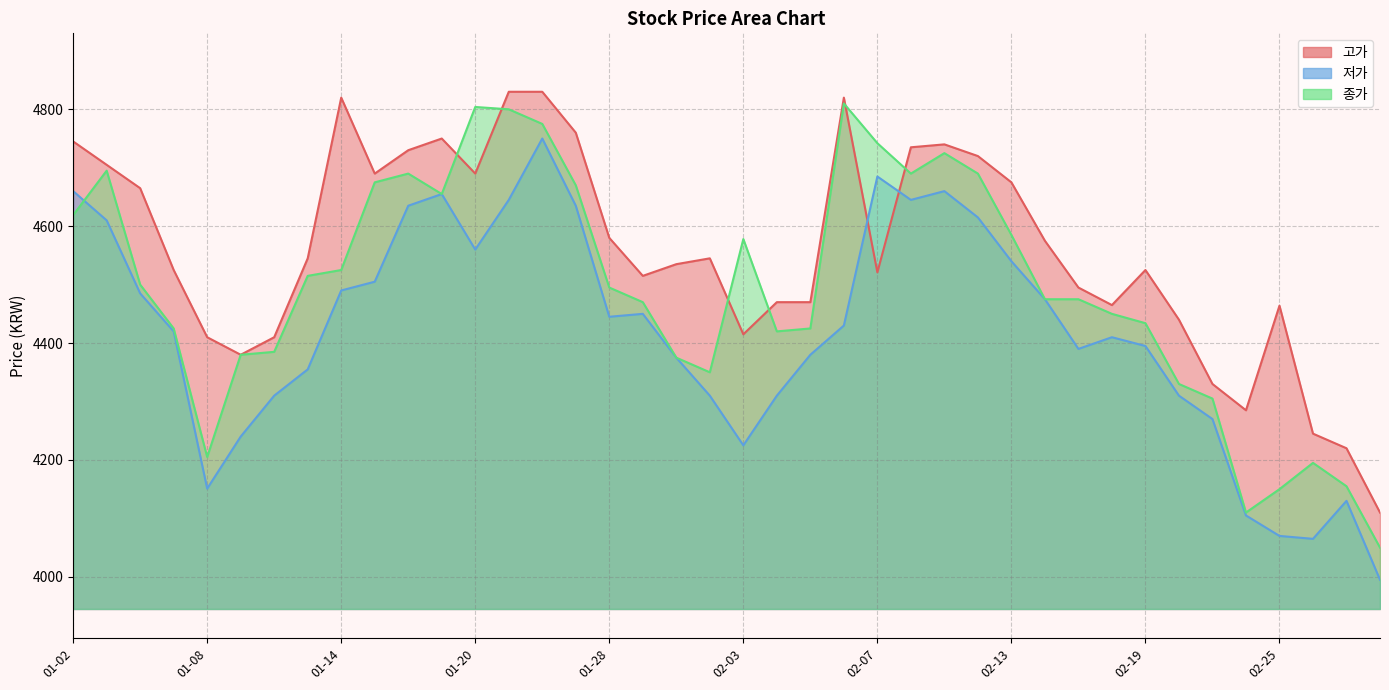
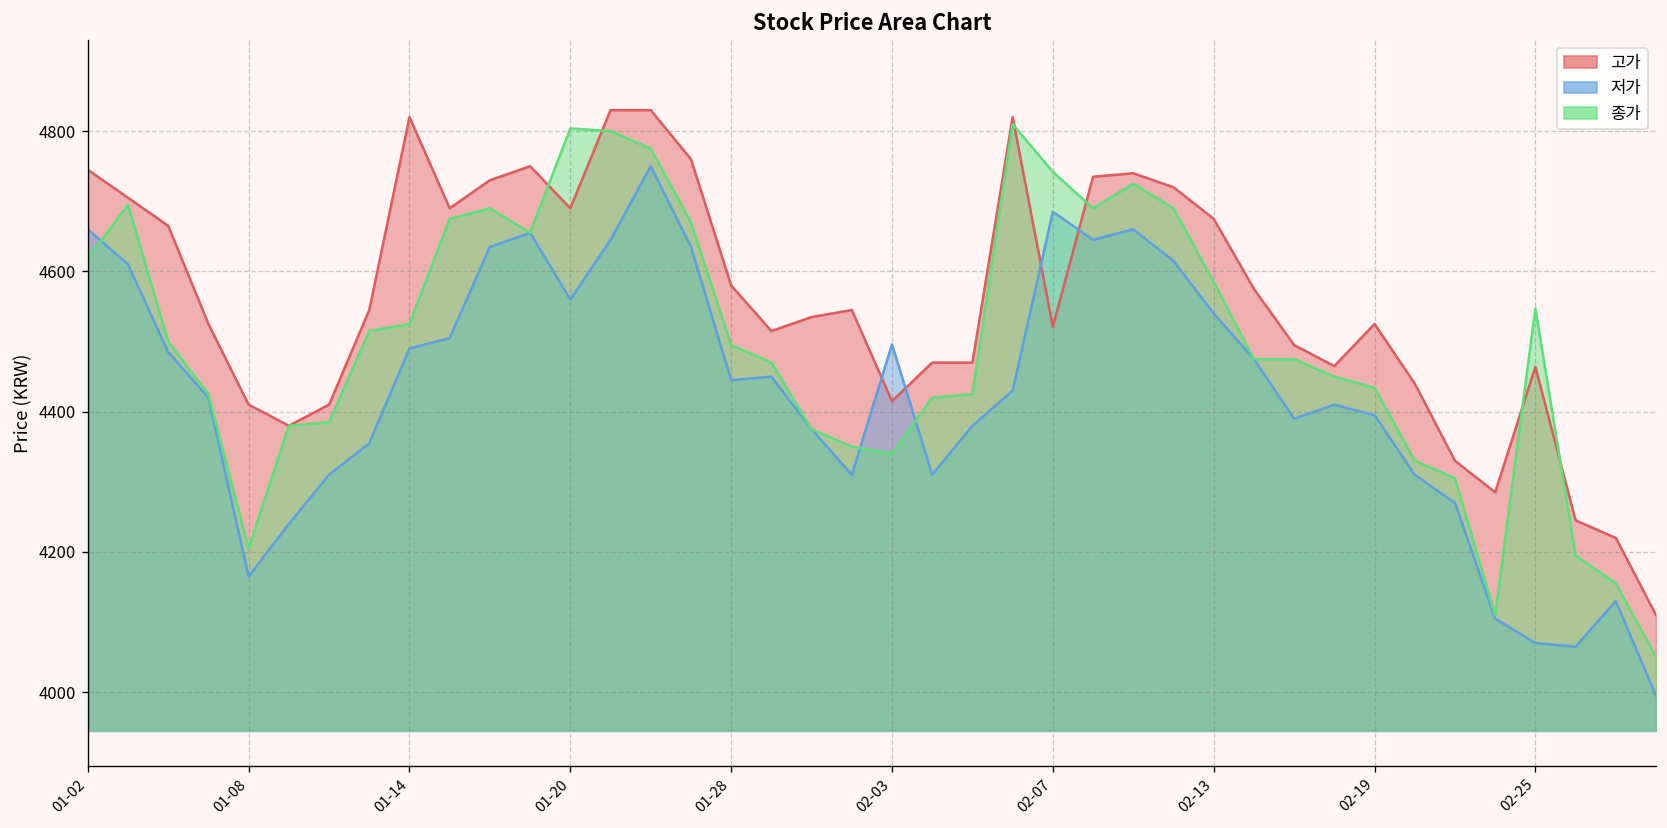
  {
    "고가": {
      "01-02": 4750,
      "01-08": 4410,
      "01-14": 4820,
      "01-20": 4690,
      "01-28": 4580,
      "02-03": 4420,
      "02-07": 4520,
      "02-13": 4680,
      "02-19": 4530,
      "02-25": 4460
    },
    "저가": {
      "01-02": 4660,
-     "01-08": 4150,
+     "01-08": 4170,
      "01-14": 4490,
      "01-20": 4560,
      "01-28": 4450,
-     "02-03": 4230,
+     "02-03": 4500,
      "02-07": 4690,
      "02-13": 4540,
      "02-19": 4400,
      "02-25": 4070
    },
    "종가": {
      "01-02": 4620,
      "01-08": 4210,
      "01-14": 4530,
      "01-20": 4800,
      "01-28": 4500,
-     "02-03": 4580,
+     "02-03": 4340,
      "02-07": 4740,
      "02-13": 4590,
      "02-19": 4430,
-     "02-25": 4150
+     "02-25": 4550
    }
  }
